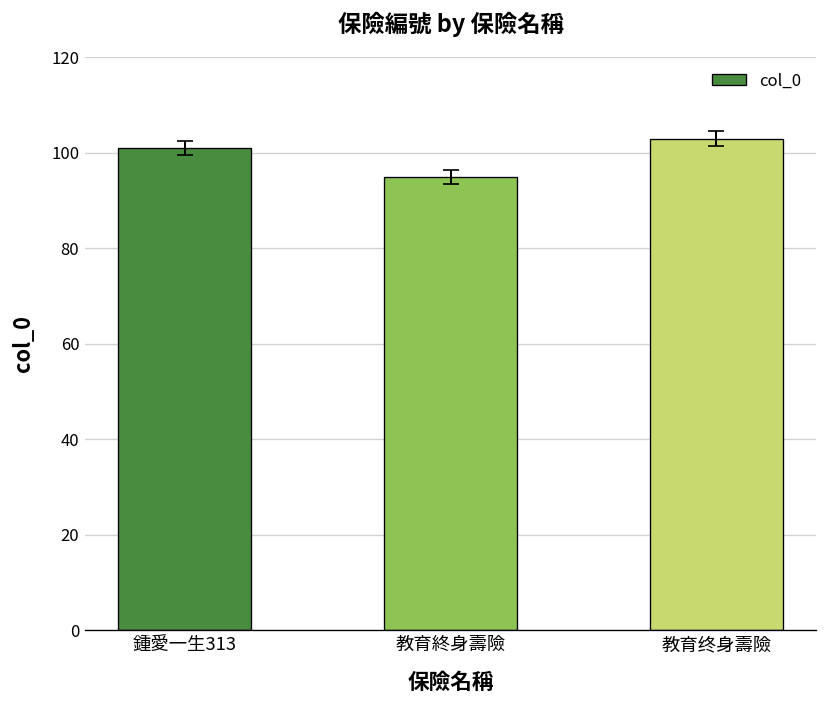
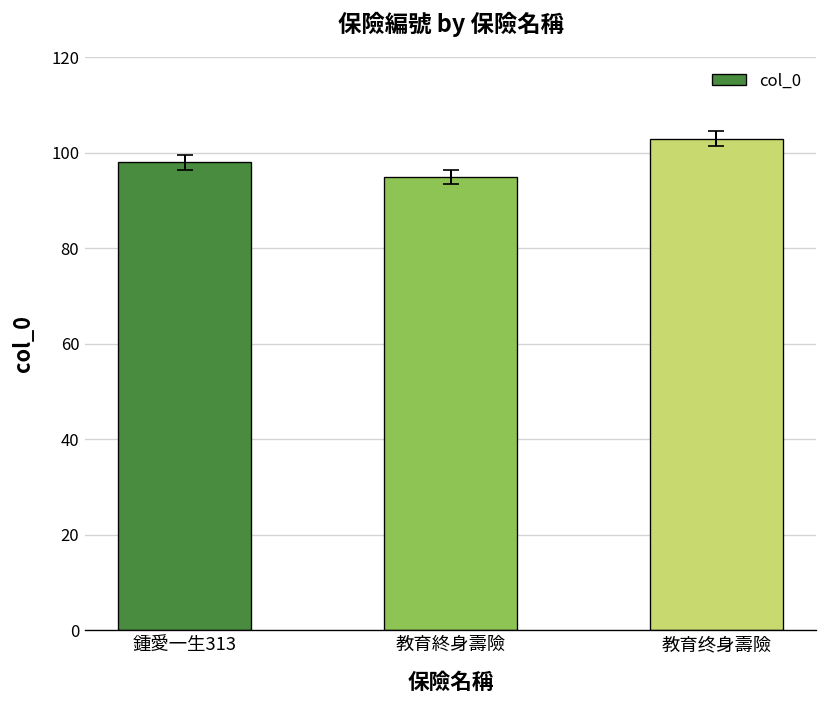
  {
    "col_0": {
-     "鍾愛一生313": 101,
+     "鍾愛一生313": 98,
      "教育終身壽險": 95,
      "教育终身壽險": 103
    }
  }
